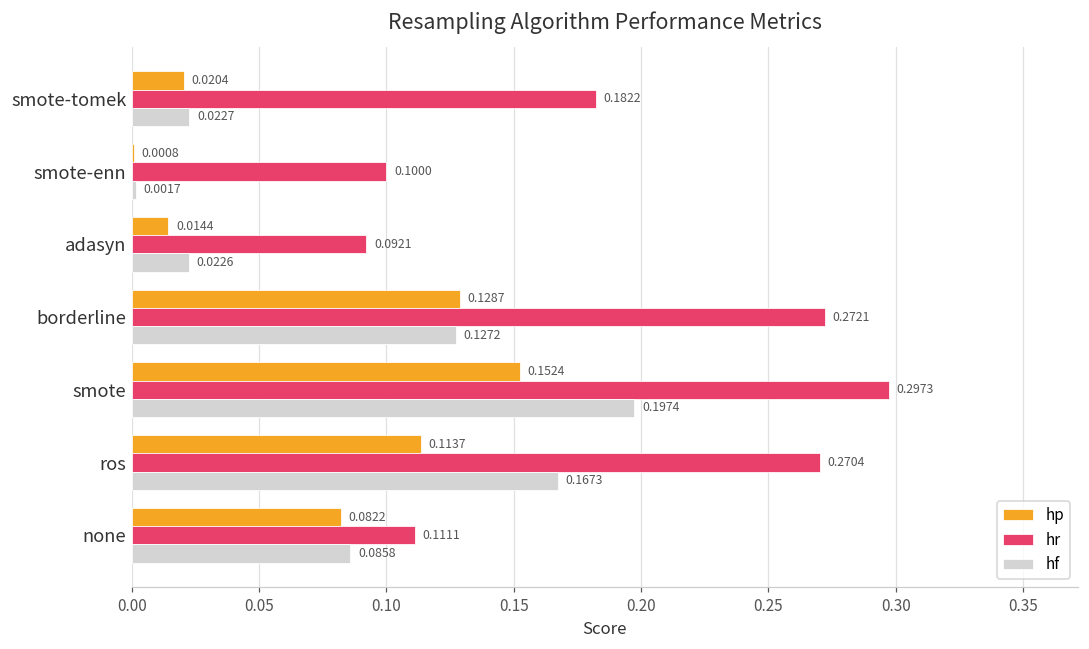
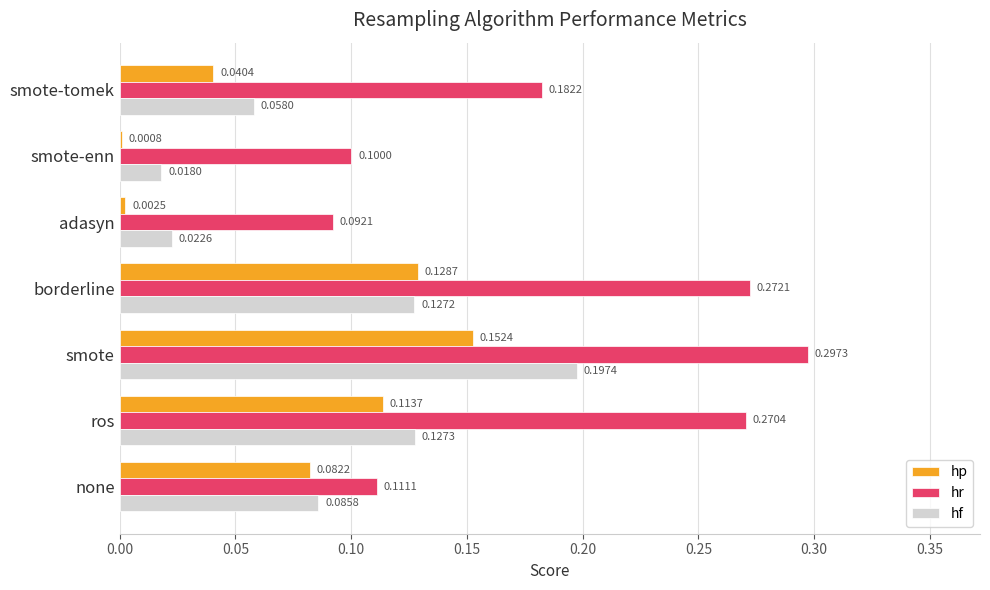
  {
    "hp": {
-     "smote-tomek": 0.0204,
+     "smote-tomek": 0.0404,
      "smote-enn": 0.0008,
-     "adasyn": 0.0144,
+     "adasyn": 0.0025,
      "borderline": 0.1287,
      "smote": 0.1524,
      "ros": 0.1137,
      "none": 0.0822
    },
    "hr": {
      "smote-tomek": 0.1822,
      "smote-enn": 0.1000,
      "adasyn": 0.0921,
      "borderline": 0.2721,
      "smote": 0.2973,
      "ros": 0.2704,
      "none": 0.1111
    },
    "hf": {
-     "smote-tomek": 0.0227,
-     "smote-enn": 0.0017,
+     "smote-tomek": 0.0580,
+     "smote-enn": 0.0180,
      "adasyn": 0.0226,
      "borderline": 0.1272,
      "smote": 0.1974,
-     "ros": 0.1673,
+     "ros": 0.1273,
      "none": 0.0858
    }
  }
